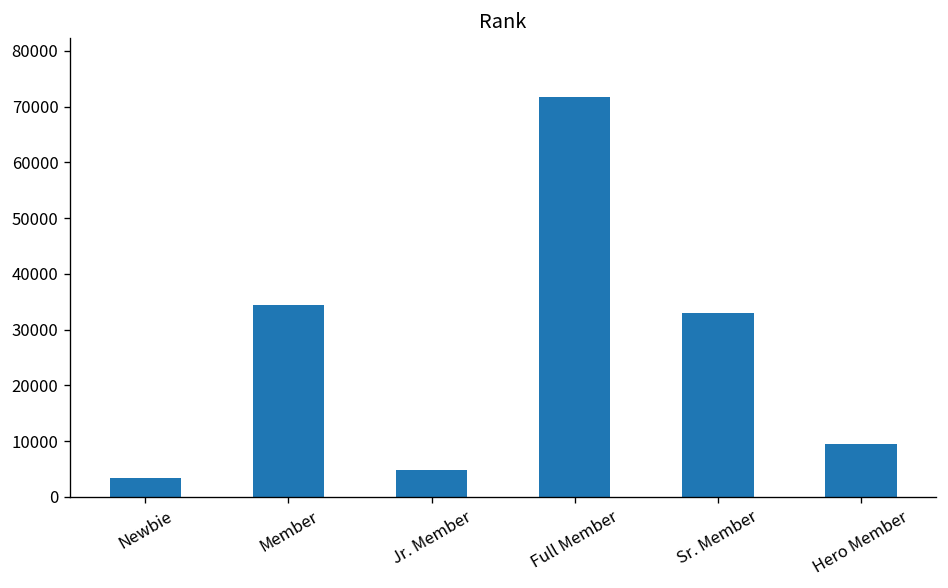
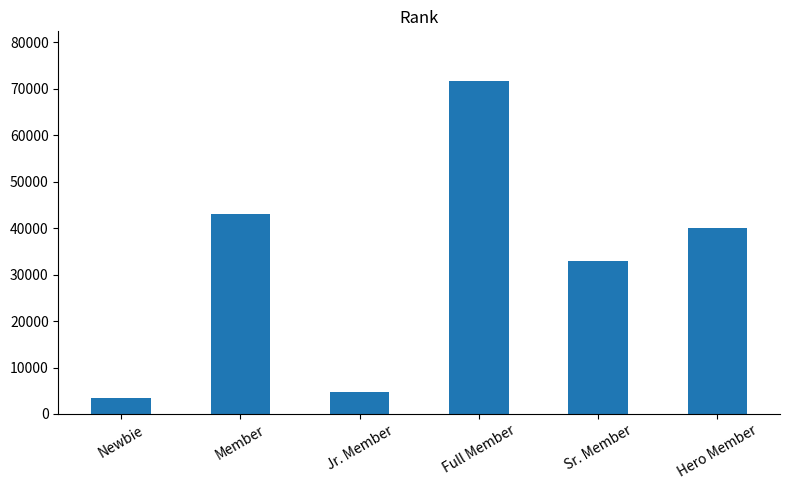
  {
    "Newbie": 3000,
-   "Member": 34000,
+   "Member": 43000,
    "Jr. Member": 5000,
    "Full Member": 72000,
    "Sr. Member": 33000,
-   "Hero Member": 10000
+   "Hero Member": 40000
  }
